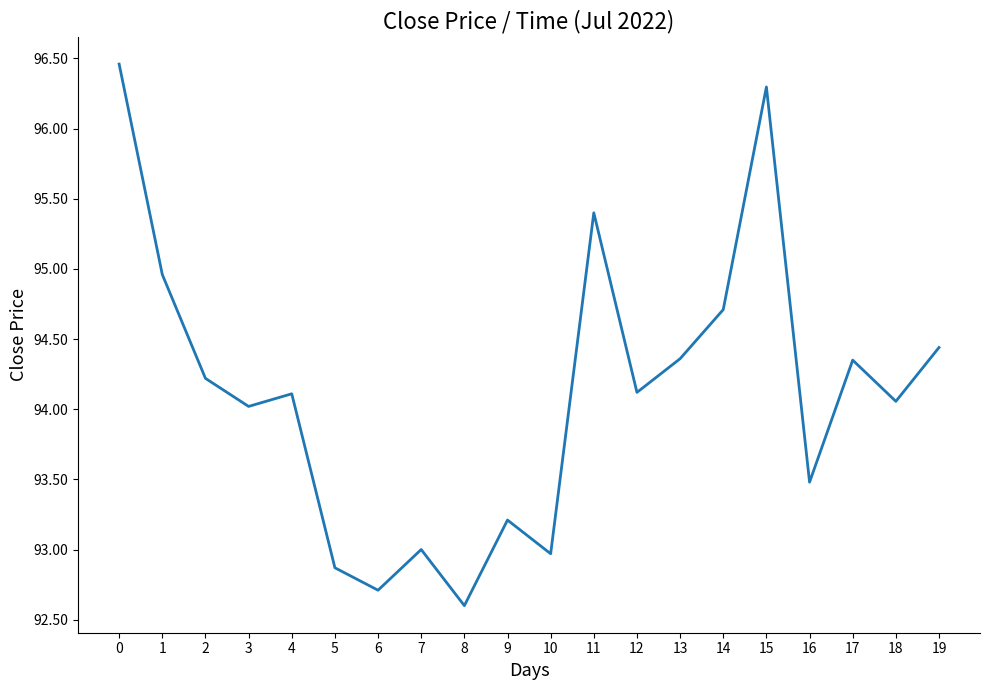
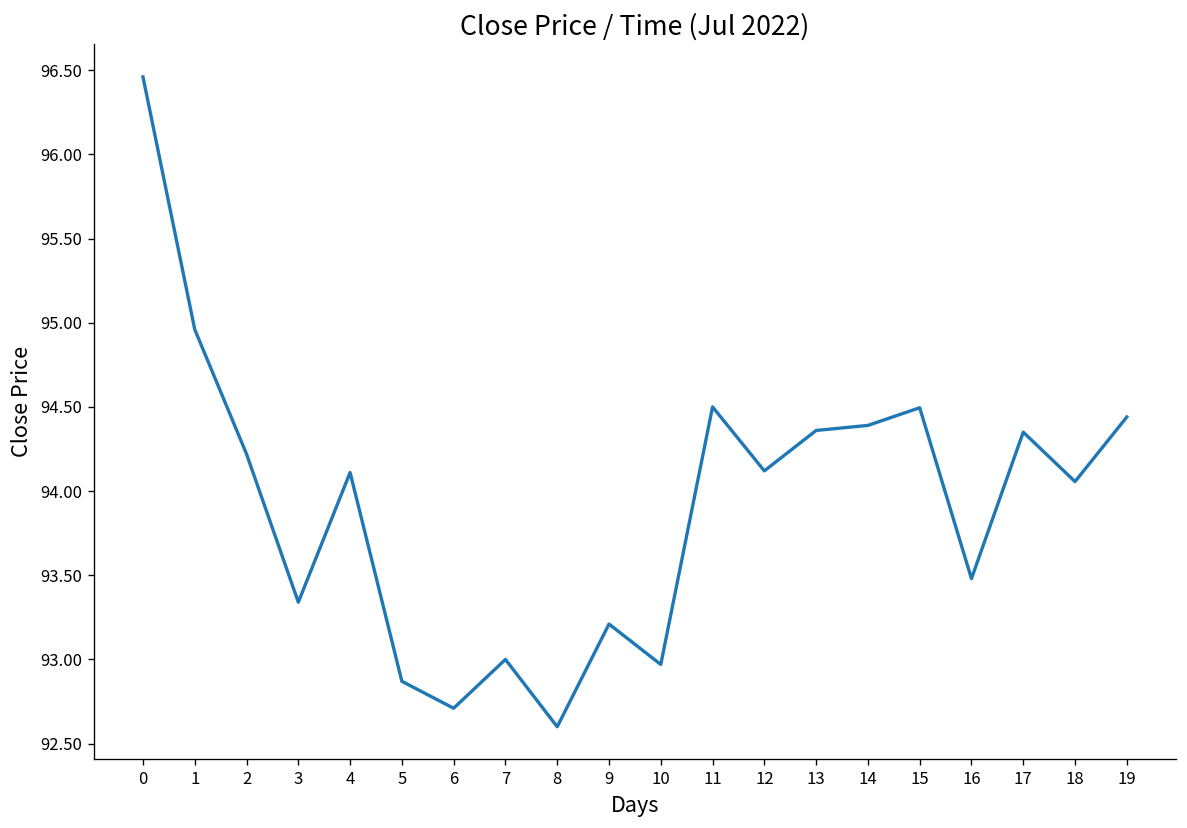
  {
    "0": 96.46,
    "1": 94.96,
    "2": 94.22,
-   "3": 94.02,
+   "3": 93.34,
    "4": 94.11,
    "5": 92.87,
    "6": 92.71,
    "7": 93.00,
    "8": 92.60,
    "9": 93.21,
    "10": 92.97,
-   "11": 95.4,
+   "11": 94.5,
    "12": 94.12,
    "13": 94.36,
-   "14": 94.71,
-   "15": 96.30,
+   "14": 94.39,
+   "15": 94.50,
    "16": 93.48,
    "17": 94.35,
    "18": 94.06,
    "19": 94.44
  }
